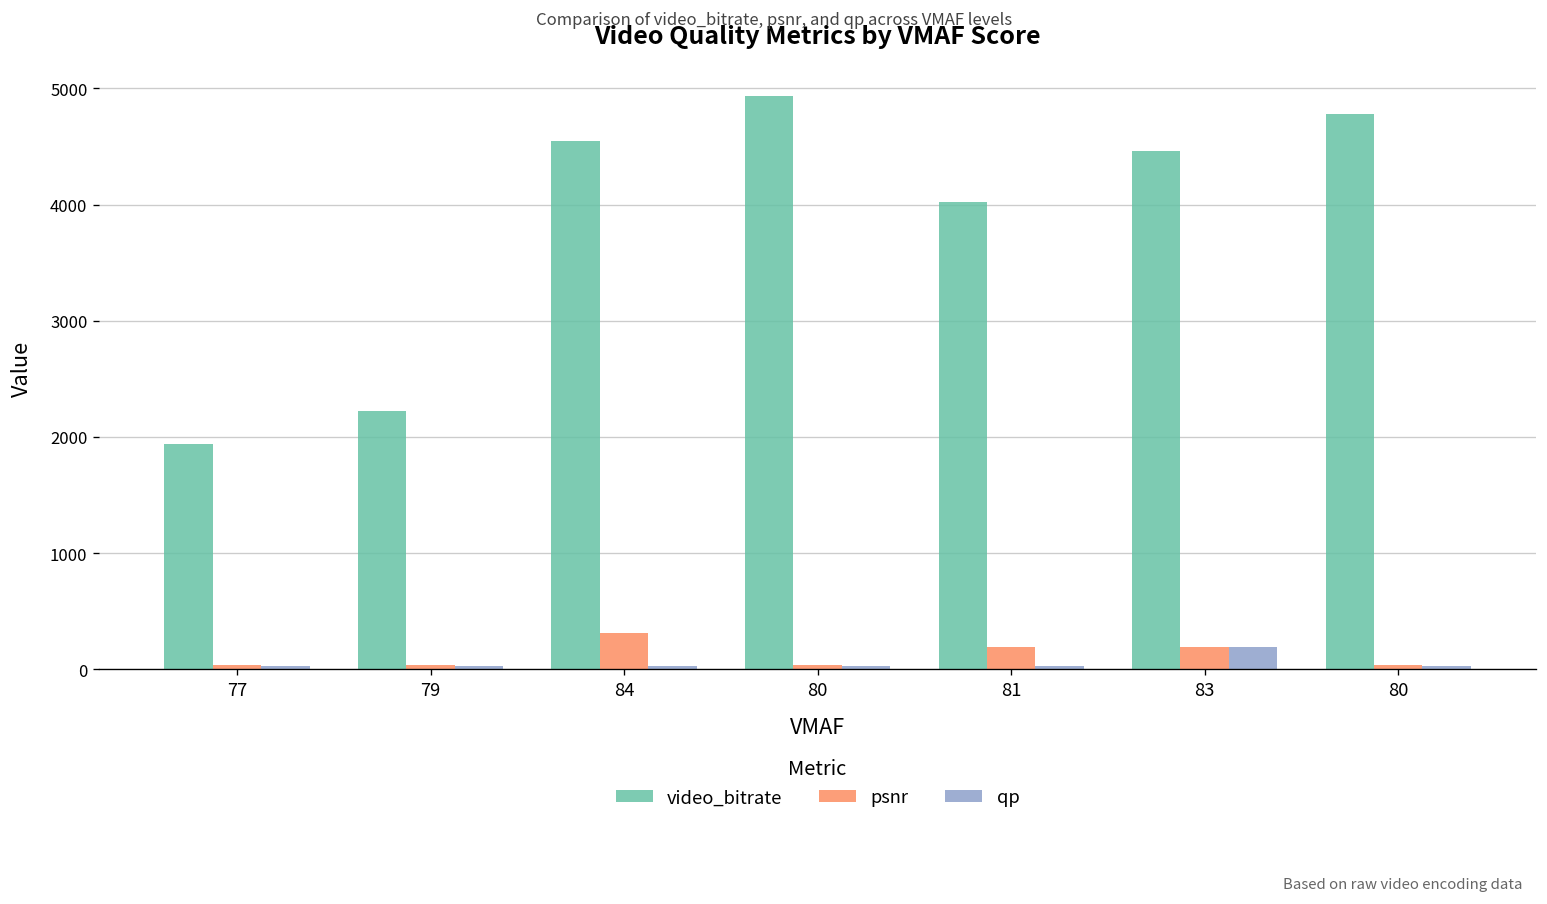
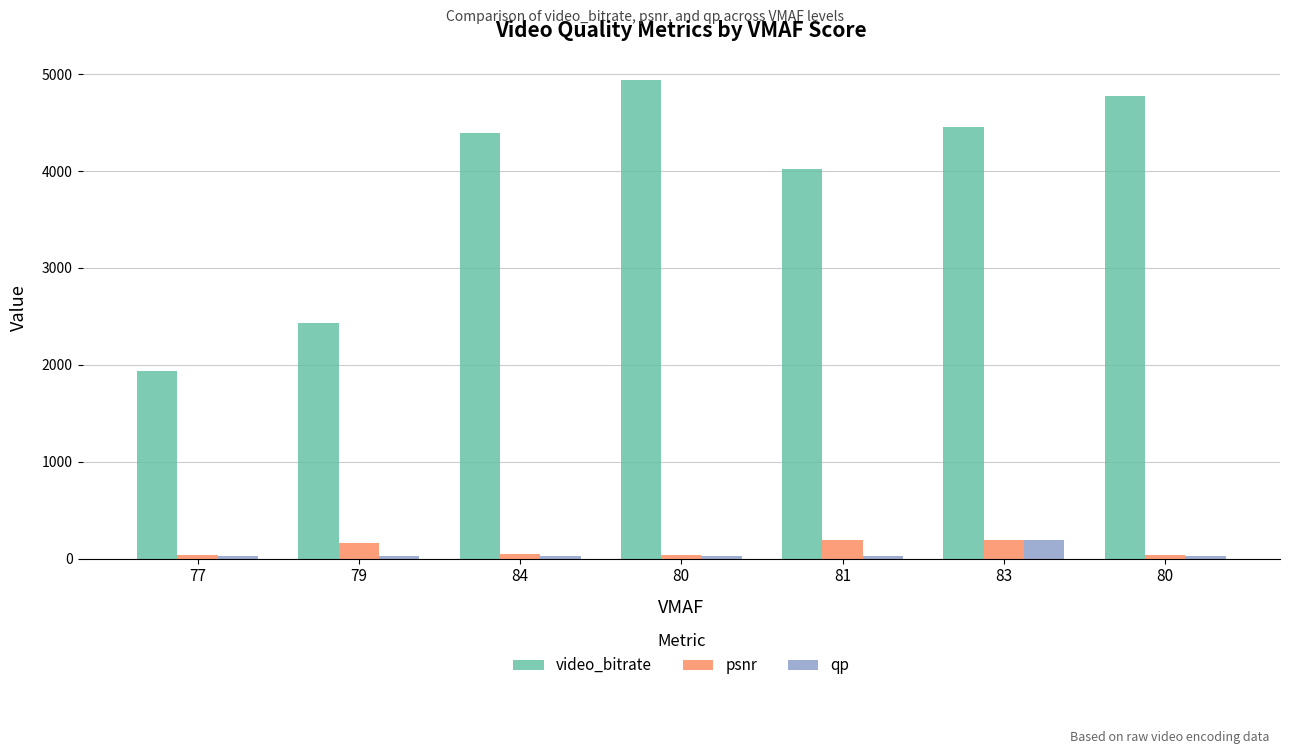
  {
    "video_bitrate": {
      "77": 1900,
-     "79": 2200,
-     "84": 4500,
+     "79": 2400,
+     "84": 4400,
      "81": 4000,
      "83": 4500
    },
    "psnr": {
      "77": 0,
-     "79": 0,
-     "84": 300,
+     "79": 200,
+     "84": 0,
      "81": 200,
      "83": 200
    },
    "qp": {
      "77": 0,
      "79": 0,
      "84": 0,
      "81": 0,
      "83": 200
    }
  }
